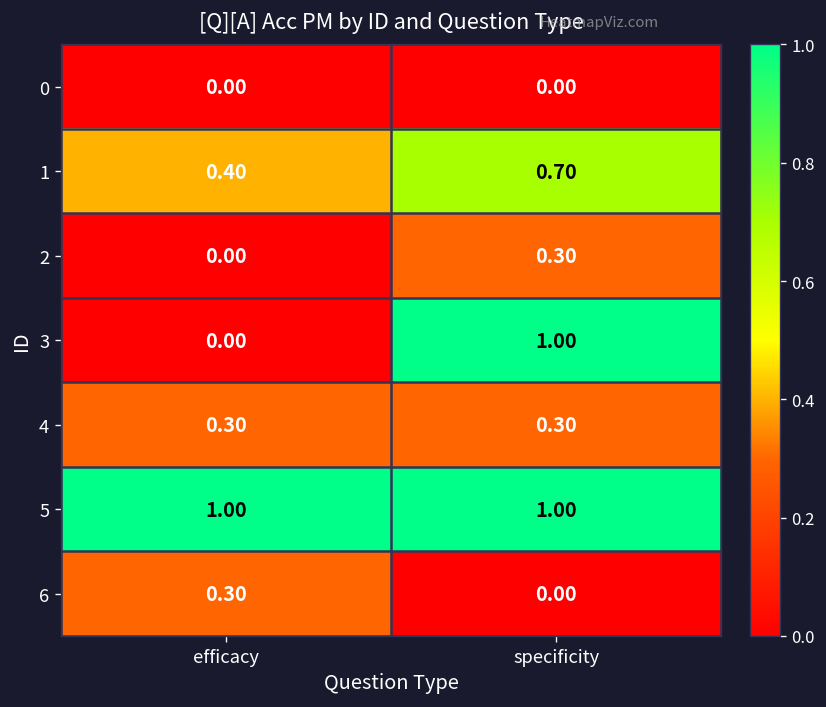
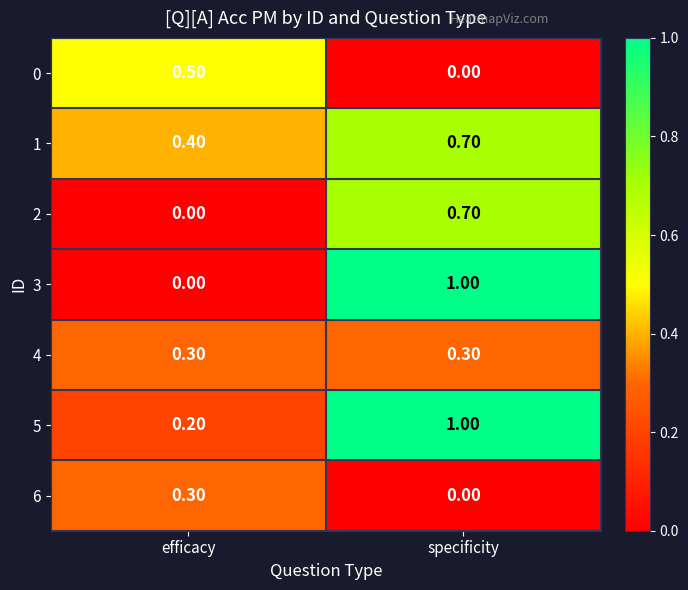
  {
    "0": {
-     "efficacy": 0.00,
+     "efficacy": 0.50,
      "specificity": 0.00
    },
    "1": {
      "efficacy": 0.40,
      "specificity": 0.70
    },
    "2": {
      "efficacy": 0.00,
-     "specificity": 0.30
+     "specificity": 0.70
    },
    "3": {
      "efficacy": 0.00,
      "specificity": 1.00
    },
    "4": {
      "efficacy": 0.30,
      "specificity": 0.30
    },
    "5": {
-     "efficacy": 1.00,
+     "efficacy": 0.20,
      "specificity": 1.00
    },
    "6": {
      "efficacy": 0.30,
      "specificity": 0.00
    }
  }
